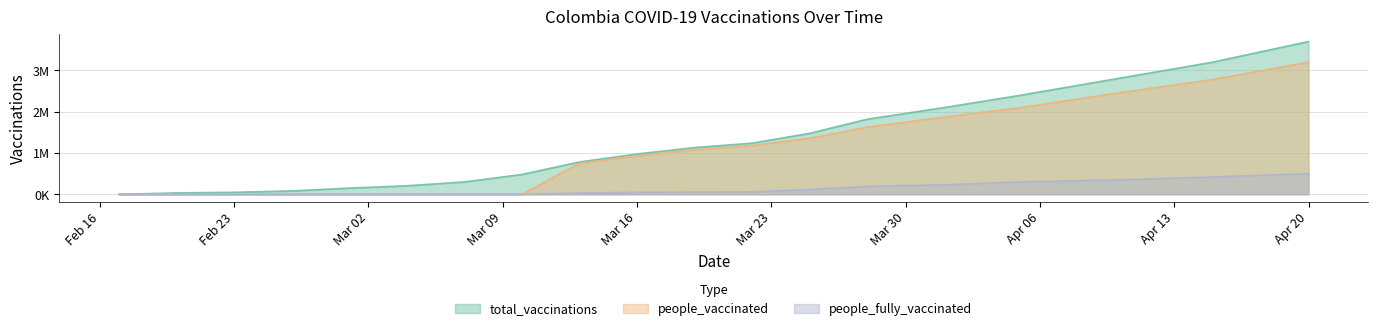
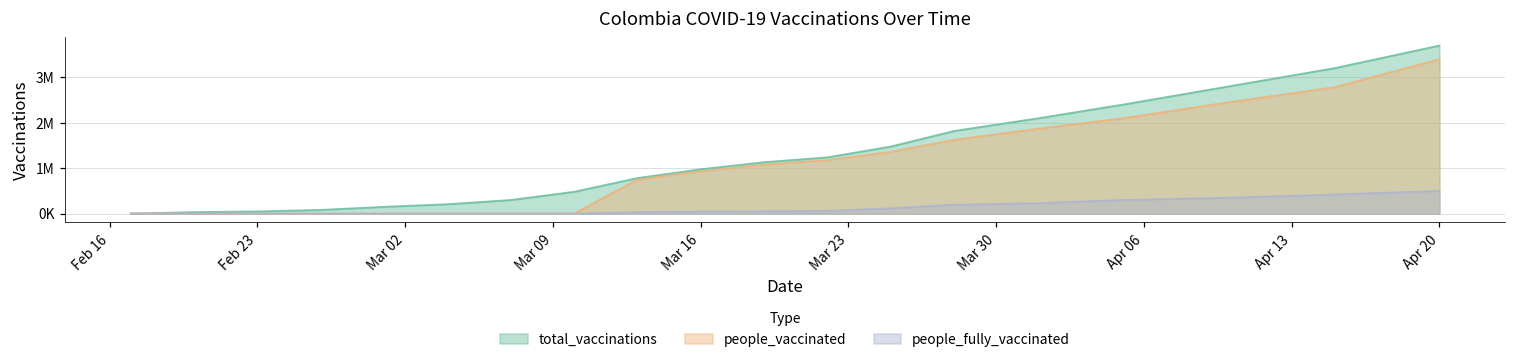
  {
    "people_vaccinated": {
-     "Apr 20": 3200000
+     "Apr 20": 3400000
    }
  }
